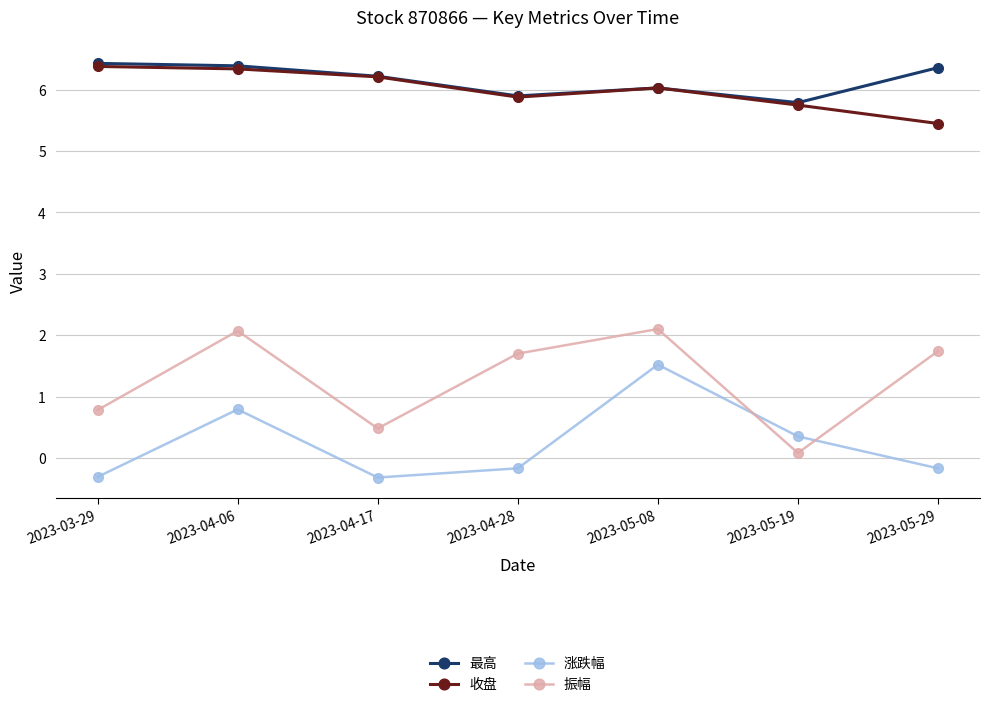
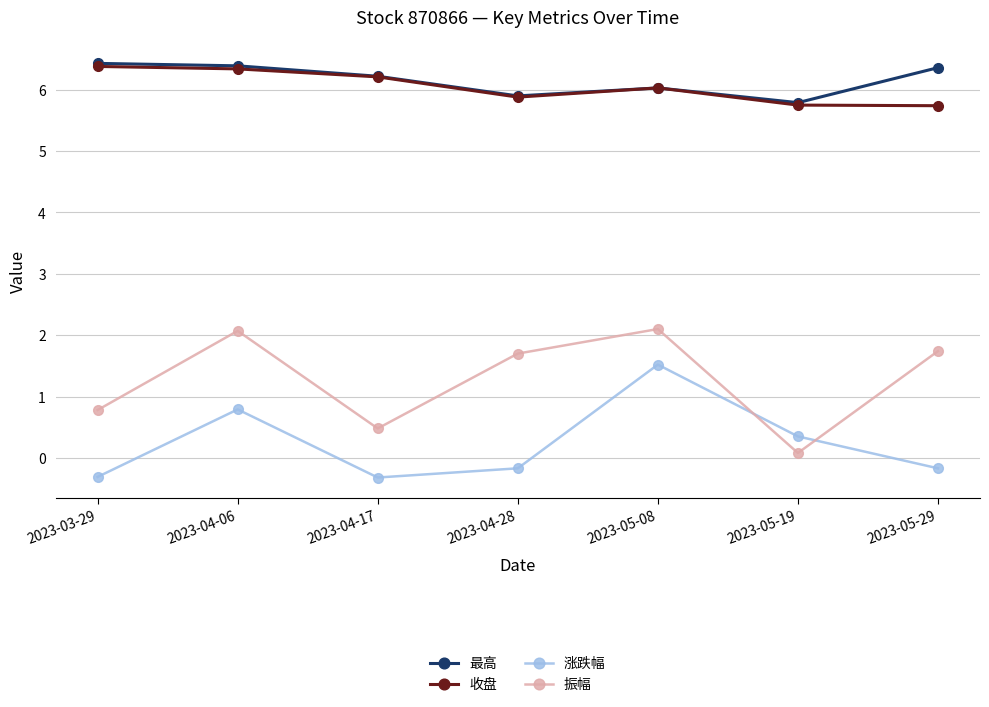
  {
    "最高": {
      "2023-03-29": 6.4,
      "2023-04-06": 6.4,
      "2023-05-29": 6.4
    },
    "收盘": {
      "2023-03-29": 6.4,
      "2023-04-06": 6.3,
-     "2023-05-29": 5.5
+     "2023-05-29": 5.7
    },
    "涨跌幅": {
      "2023-03-29": -0.3,
      "2023-04-06": 0.8,
      "2023-04-17": -0.3,
      "2023-04-28": -0.2,
      "2023-05-08": 1.5,
      "2023-05-19": 0.4,
      "2023-05-29": -0.2
    },
    "振幅": {
      "2023-03-29": 0.8,
      "2023-04-06": 2.1,
      "2023-04-17": 0.5,
      "2023-04-28": 1.7,
      "2023-05-08": 2.1,
      "2023-05-19": 0.1,
      "2023-05-29": 1.7
    }
  }
